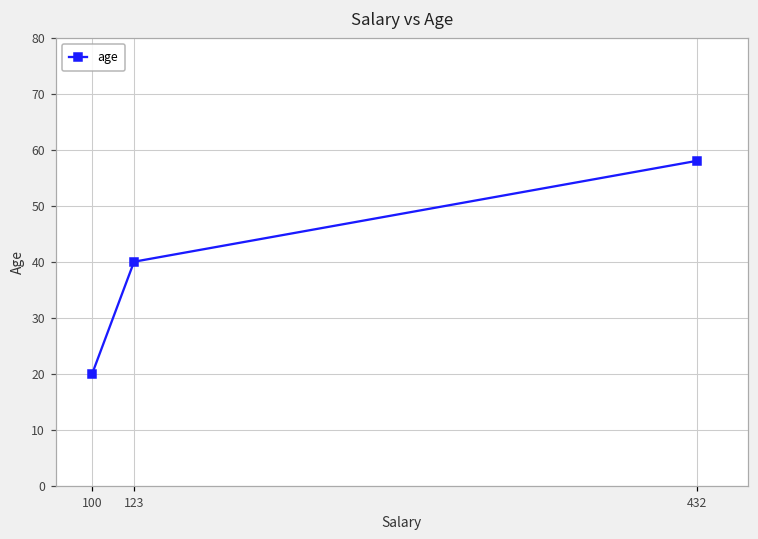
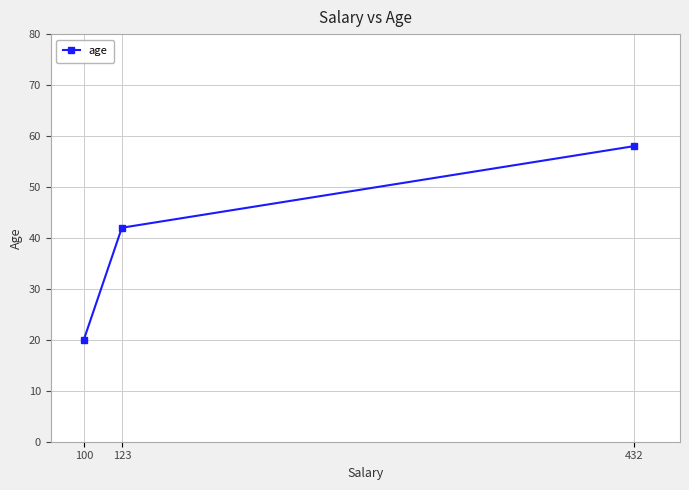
  {
    "100": 20,
-   "123": 40,
+   "123": 42,
    "432": 58
  }
